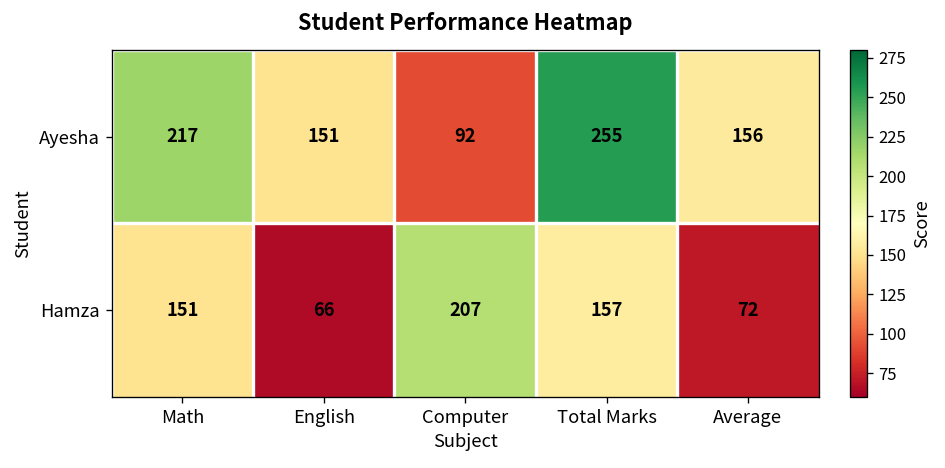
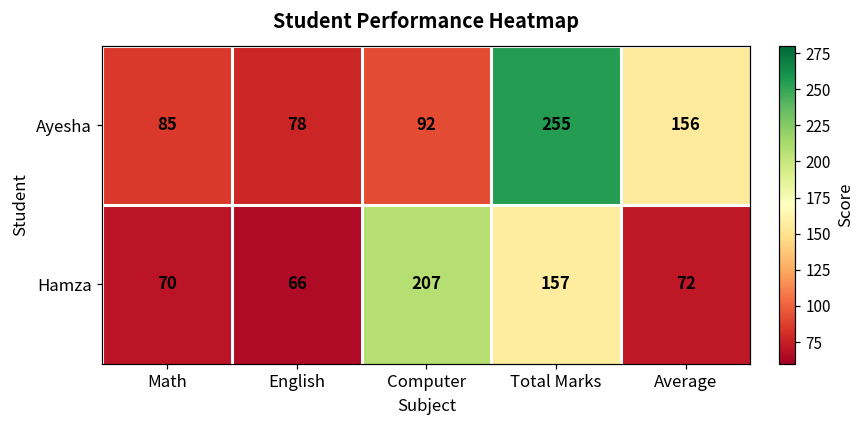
  {
    "Ayesha": {
-     "Math": 217,
-     "English": 151,
+     "Math": 85,
+     "English": 78,
      "Computer": 92,
      "Total Marks": 255,
      "Average": 156
    },
    "Hamza": {
-     "Math": 151,
+     "Math": 70,
      "English": 66,
      "Computer": 207,
      "Total Marks": 157,
      "Average": 72
    }
  }
